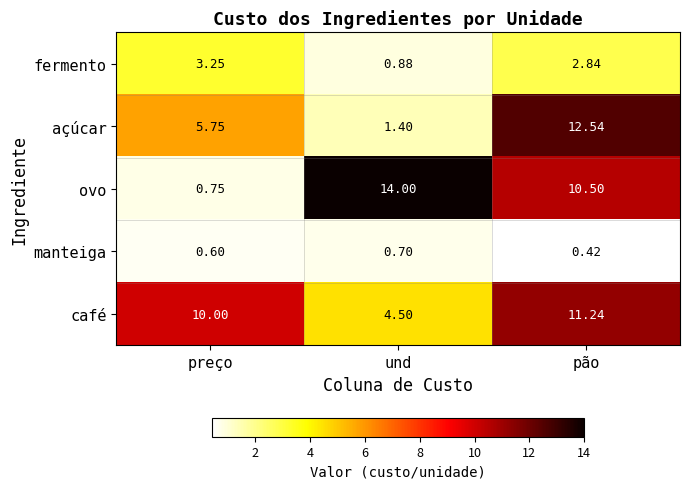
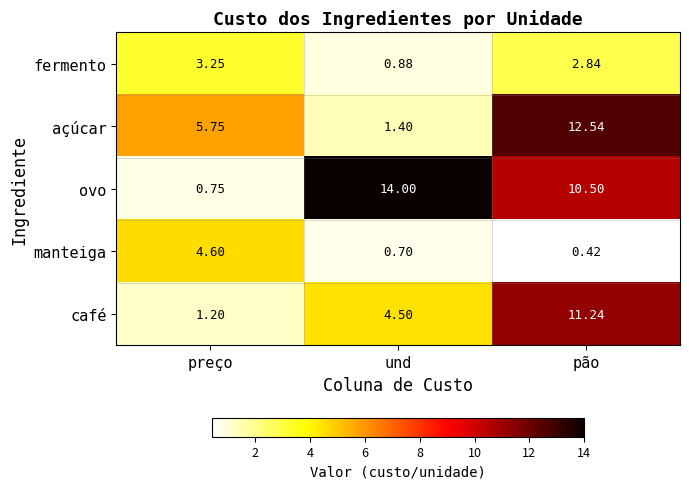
  {
    "fermento": {
      "preço": 3.25,
      "und": 0.88,
      "pão": 2.84
    },
    "açúcar": {
      "preço": 5.75,
      "und": 1.40,
      "pão": 12.54
    },
    "ovo": {
      "preço": 0.75,
      "und": 14.00,
      "pão": 10.50
    },
    "manteiga": {
-     "preço": 0.60,
+     "preço": 4.60,
      "und": 0.70,
      "pão": 0.42
    },
    "café": {
-     "preço": 10.00,
+     "preço": 1.20,
      "und": 4.50,
      "pão": 11.24
    }
  }
